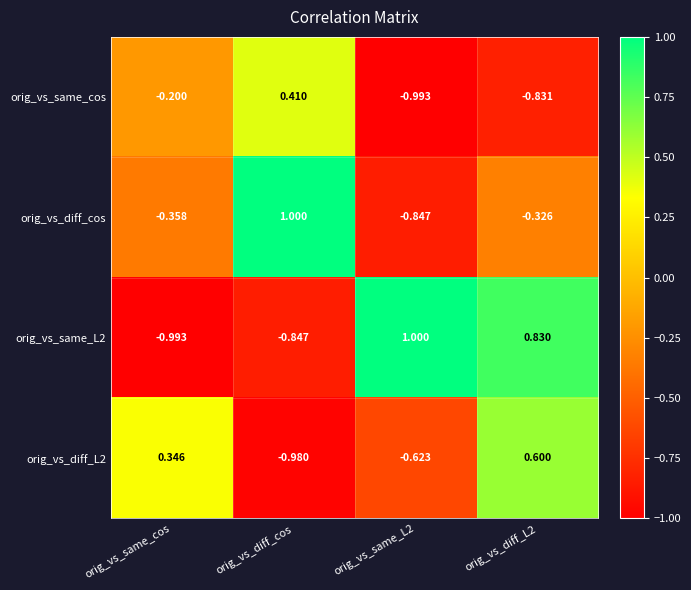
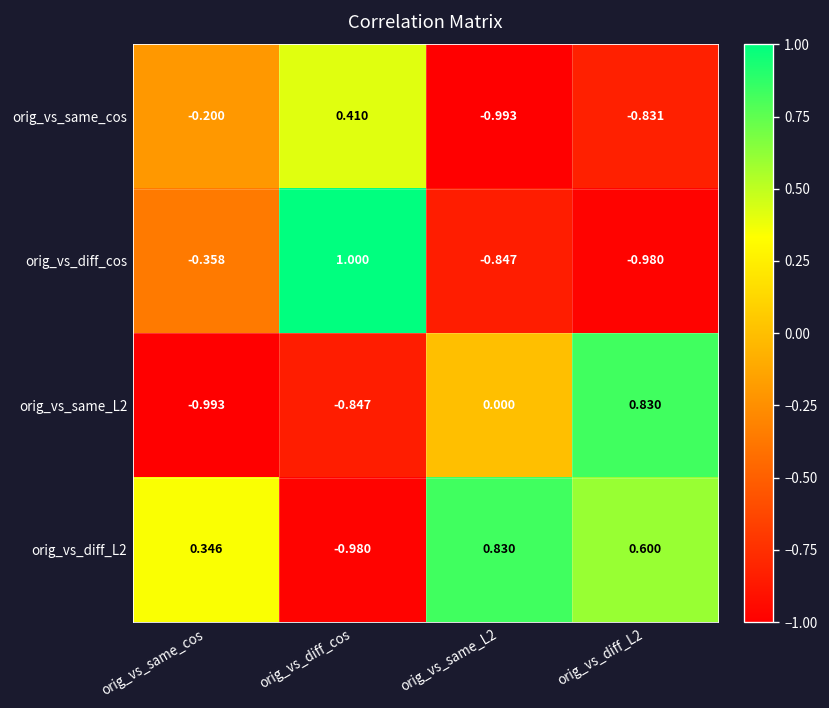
  {
    "orig_vs_same_cos": {
      "orig_vs_same_cos": -0.200,
      "orig_vs_diff_cos": 0.410,
      "orig_vs_same_L2": -0.993,
      "orig_vs_diff_L2": -0.831
    },
    "orig_vs_diff_cos": {
      "orig_vs_same_cos": -0.358,
      "orig_vs_diff_cos": 1.000,
      "orig_vs_same_L2": -0.847,
-     "orig_vs_diff_L2": -0.326
+     "orig_vs_diff_L2": -0.980
    },
    "orig_vs_same_L2": {
      "orig_vs_same_cos": -0.993,
      "orig_vs_diff_cos": -0.847,
-     "orig_vs_same_L2": 1.000,
+     "orig_vs_same_L2": 0.000,
      "orig_vs_diff_L2": 0.830
    },
    "orig_vs_diff_L2": {
      "orig_vs_same_cos": 0.346,
      "orig_vs_diff_cos": -0.980,
-     "orig_vs_same_L2": -0.623,
+     "orig_vs_same_L2": 0.830,
      "orig_vs_diff_L2": 0.600
    }
  }
